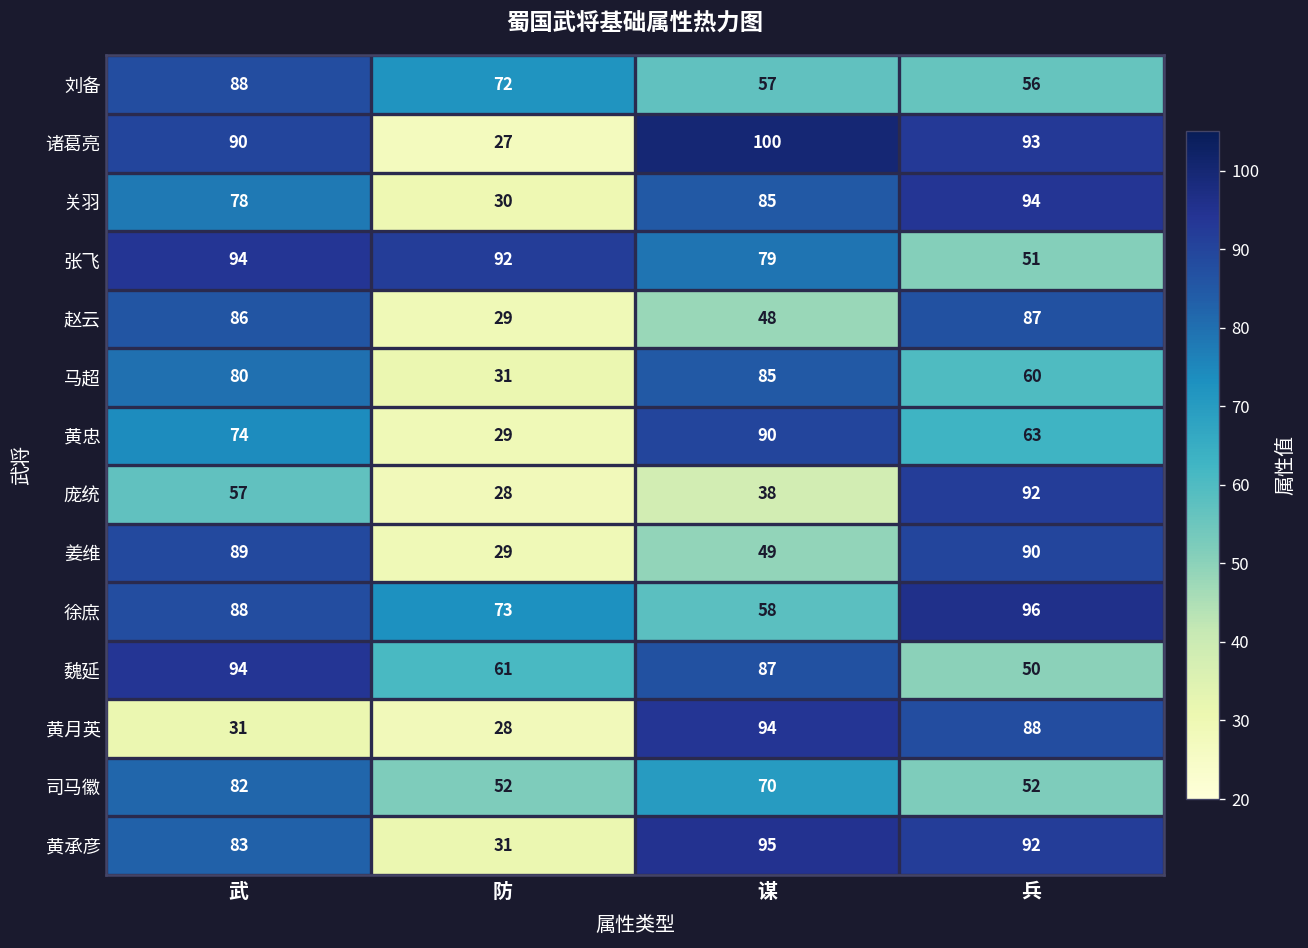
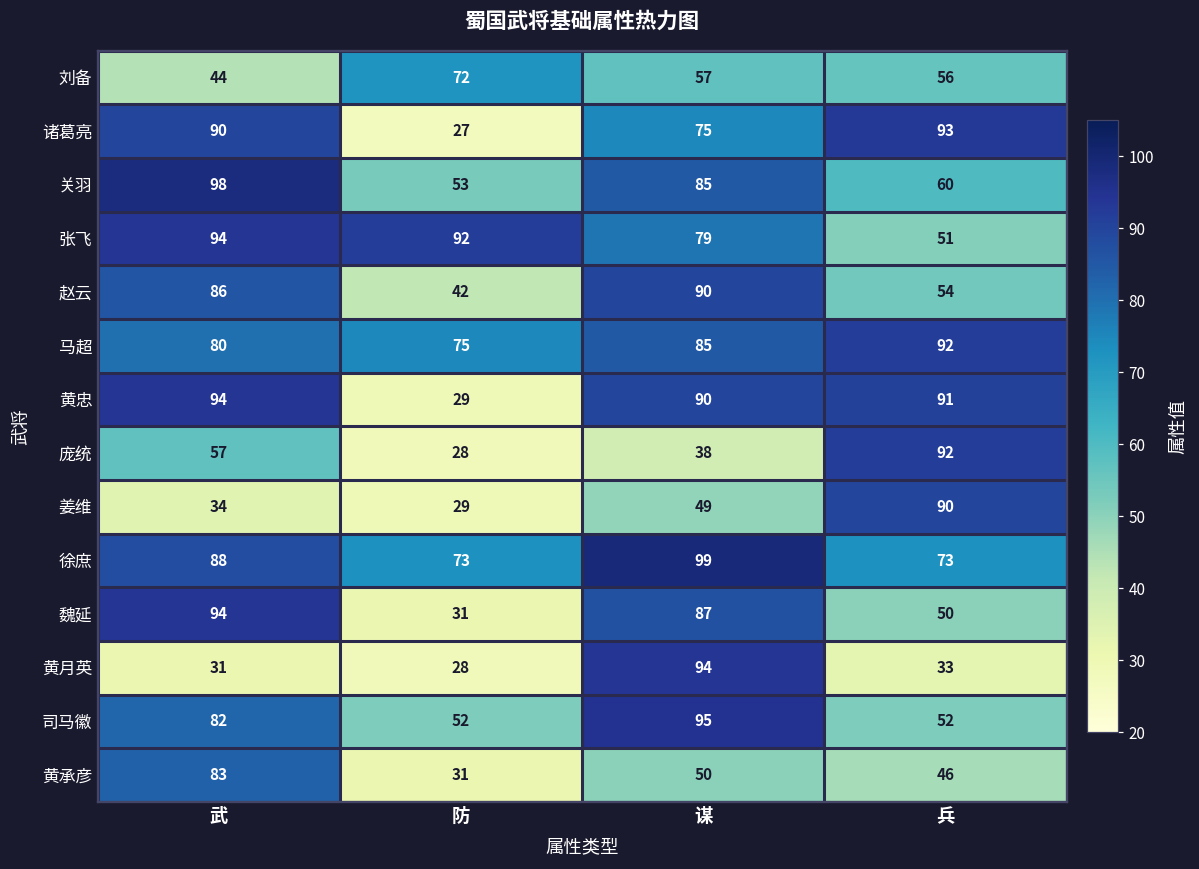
  {
    "刘备": {
-     "武": 88,
+     "武": 44,
      "防": 72,
      "谋": 57,
      "兵": 56
    },
    "诸葛亮": {
      "武": 90,
      "防": 27,
-     "谋": 100,
+     "谋": 75,
      "兵": 93
    },
    "关羽": {
-     "武": 78,
-     "防": 30,
+     "武": 98,
+     "防": 53,
      "谋": 85,
-     "兵": 94
+     "兵": 60
    },
    "张飞": {
      "武": 94,
      "防": 92,
      "谋": 79,
      "兵": 51
    },
    "赵云": {
      "武": 86,
-     "防": 29,
-     "谋": 48,
-     "兵": 87
+     "防": 42,
+     "谋": 90,
+     "兵": 54
    },
    "马超": {
      "武": 80,
-     "防": 31,
+     "防": 75,
      "谋": 85,
-     "兵": 60
+     "兵": 92
    },
    "黄忠": {
-     "武": 74,
+     "武": 94,
      "防": 29,
      "谋": 90,
-     "兵": 63
+     "兵": 91
    },
    "庞统": {
      "武": 57,
      "防": 28,
      "谋": 38,
      "兵": 92
    },
    "姜维": {
-     "武": 89,
+     "武": 34,
      "防": 29,
      "谋": 49,
      "兵": 90
    },
    "徐庶": {
      "武": 88,
      "防": 73,
-     "谋": 58,
-     "兵": 96
+     "谋": 99,
+     "兵": 73
    },
    "魏延": {
      "武": 94,
-     "防": 61,
+     "防": 31,
      "谋": 87,
      "兵": 50
    },
    "黄月英": {
      "武": 31,
      "防": 28,
      "谋": 94,
-     "兵": 88
+     "兵": 33
    },
    "司马徽": {
      "武": 82,
      "防": 52,
-     "谋": 70,
+     "谋": 95,
      "兵": 52
    },
    "黄承彦": {
      "武": 83,
      "防": 31,
-     "谋": 95,
-     "兵": 92
+     "谋": 50,
+     "兵": 46
    }
  }
